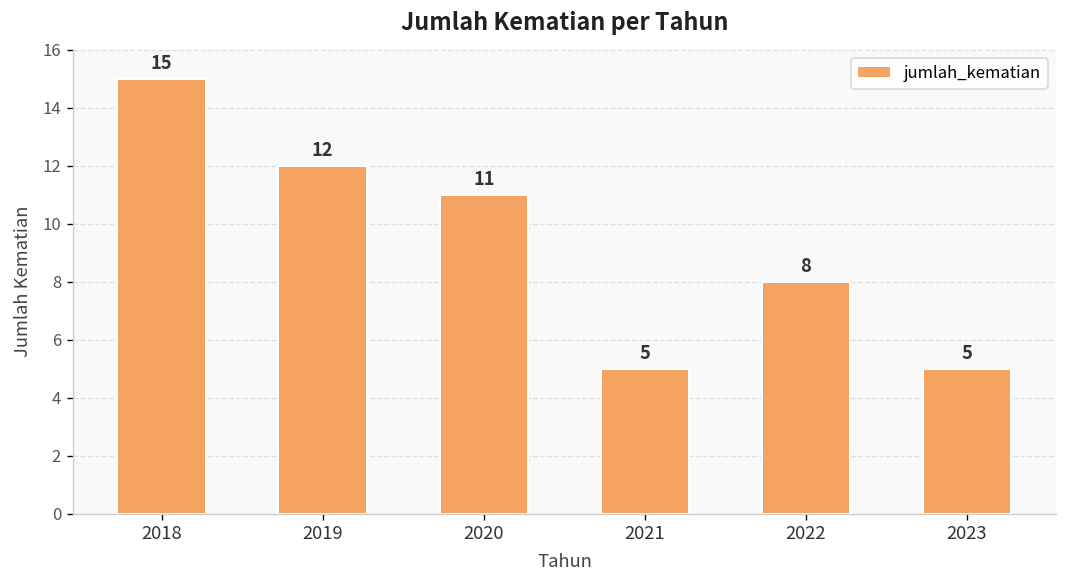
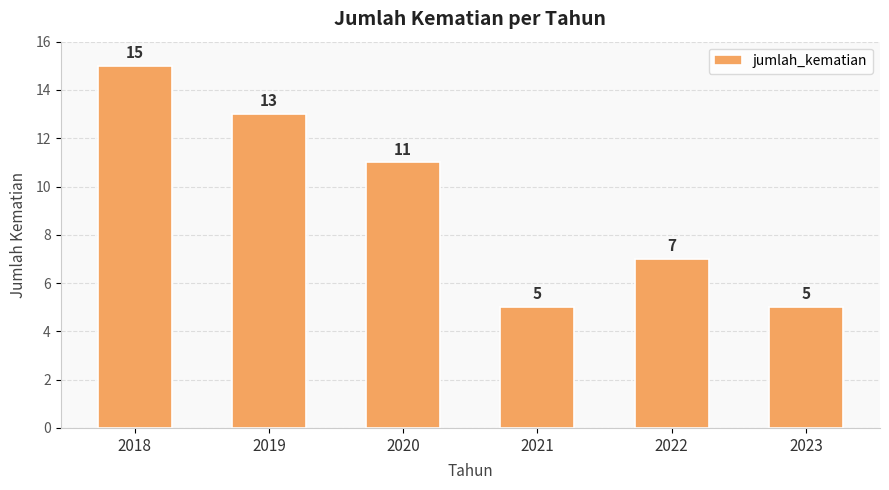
  {
    "2018": 15,
-   "2019": 12,
+   "2019": 13,
    "2020": 11,
    "2021": 5,
-   "2022": 8,
+   "2022": 7,
    "2023": 5
  }
